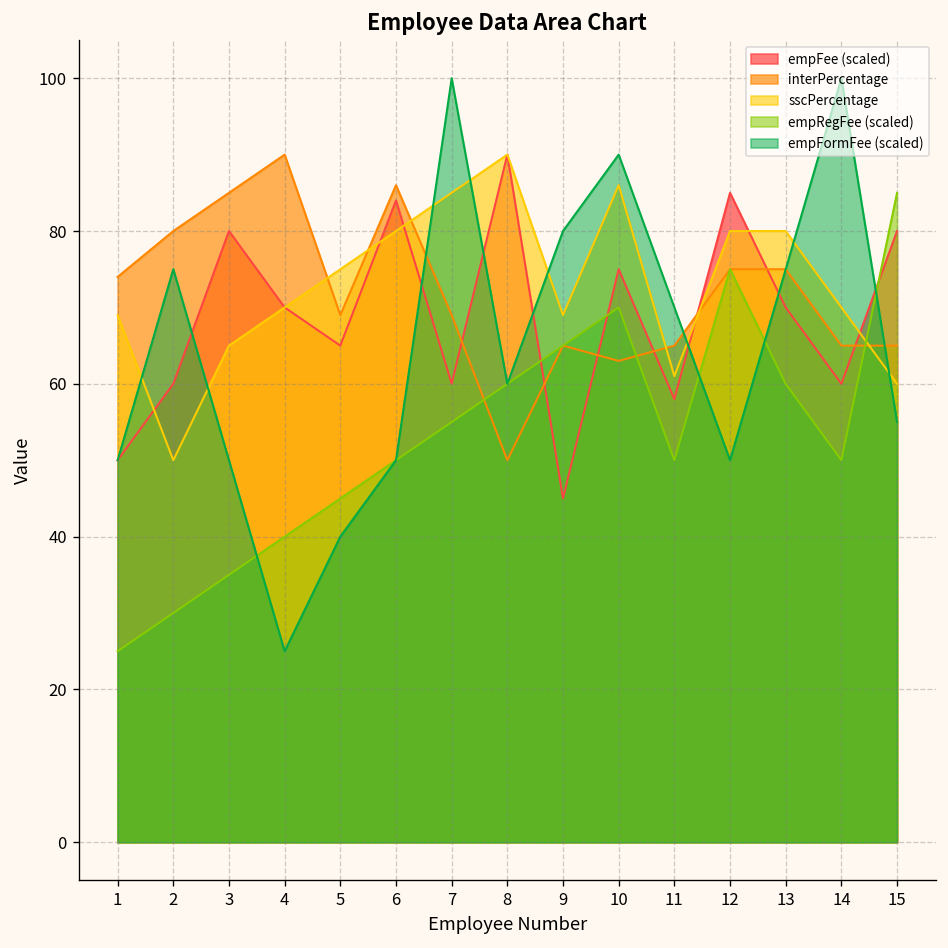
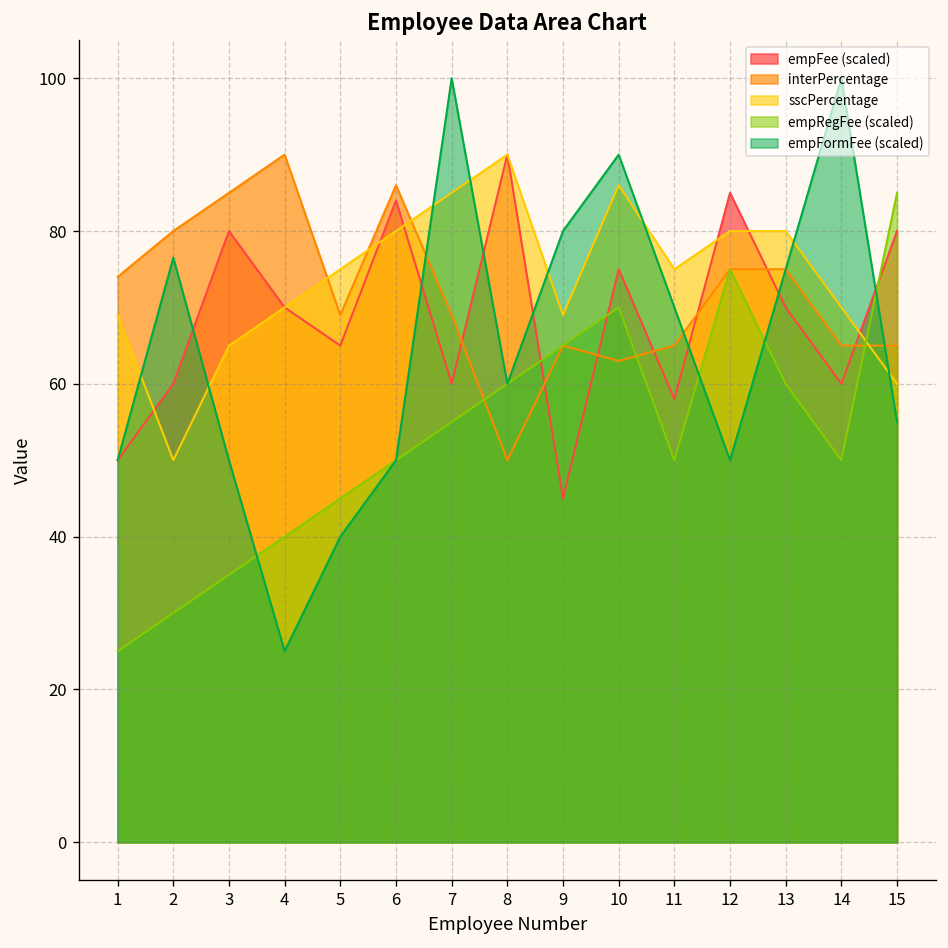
  {
    "empFee (scaled)": {
      "2": 60,
      "3": 80,
      "5": 65,
      "6": 84,
      "7": 60,
      "9": 45,
      "10": 75,
      "11": 58,
      "12": 85,
      "13": 70,
      "14": 60,
      "15": 80
    },
    "interPercentage": {
      "1": 74,
      "2": 80,
      "3": 85,
      "4": 90,
      "5": 69,
      "6": 86,
      "7": 69,
      "8": 50,
      "10": 63,
      "11": 65,
      "14": 65,
      "15": 65
    },
    "sscPercentage": {
      "1": 69,
      "2": 50,
      "3": 65,
      "5": 75,
      "6": 80,
      "7": 85,
      "9": 69,
      "10": 86,
-     "11": 61,
+     "11": 75,
      "12": 80,
      "13": 80,
      "14": 70,
      "15": 60
    },
    "empRegFee (scaled)": {
      "1": 25,
      "2": 30,
      "3": 35,
      "4": 40,
      "5": 45,
      "7": 55,
      "10": 70,
      "11": 50,
      "13": 60,
      "14": 50,
      "15": 85
    },
    "empFormFee (scaled)": {
-     "2": 75,
+     "2": 77,
      "3": 50,
      "4": 25,
      "5": 40,
      "7": 100,
      "9": 80,
      "10": 90,
      "11": 70,
      "12": 50,
      "15": 55
    }
  }
